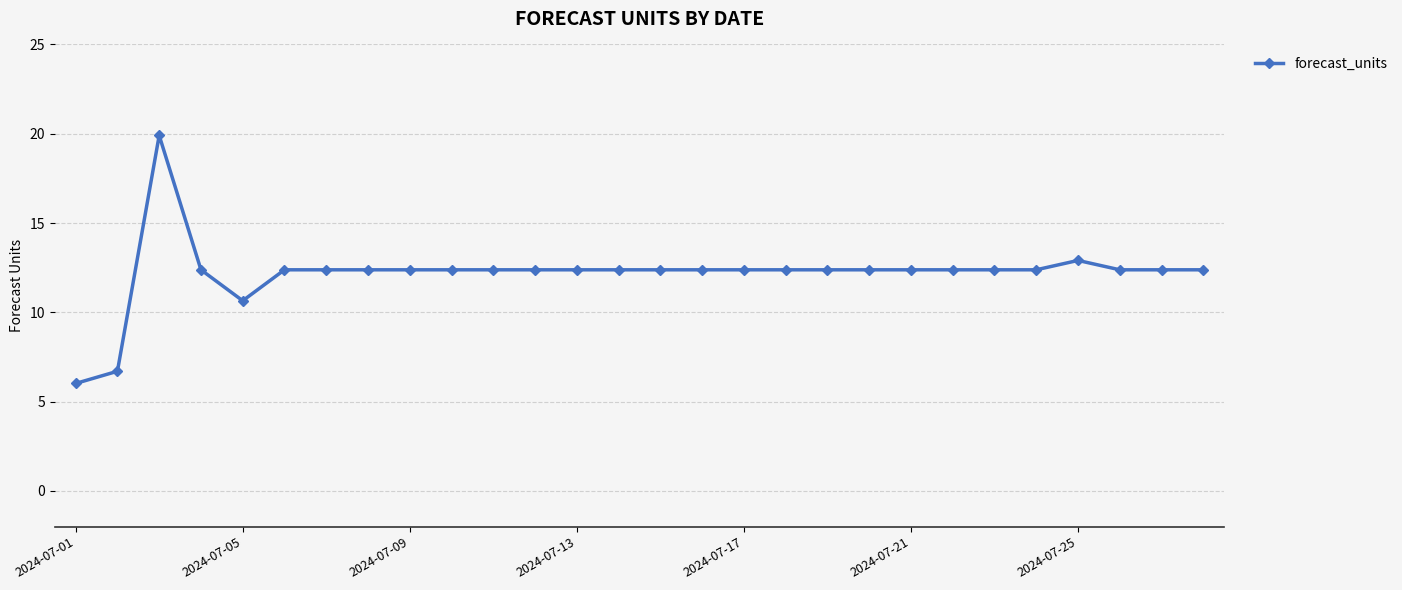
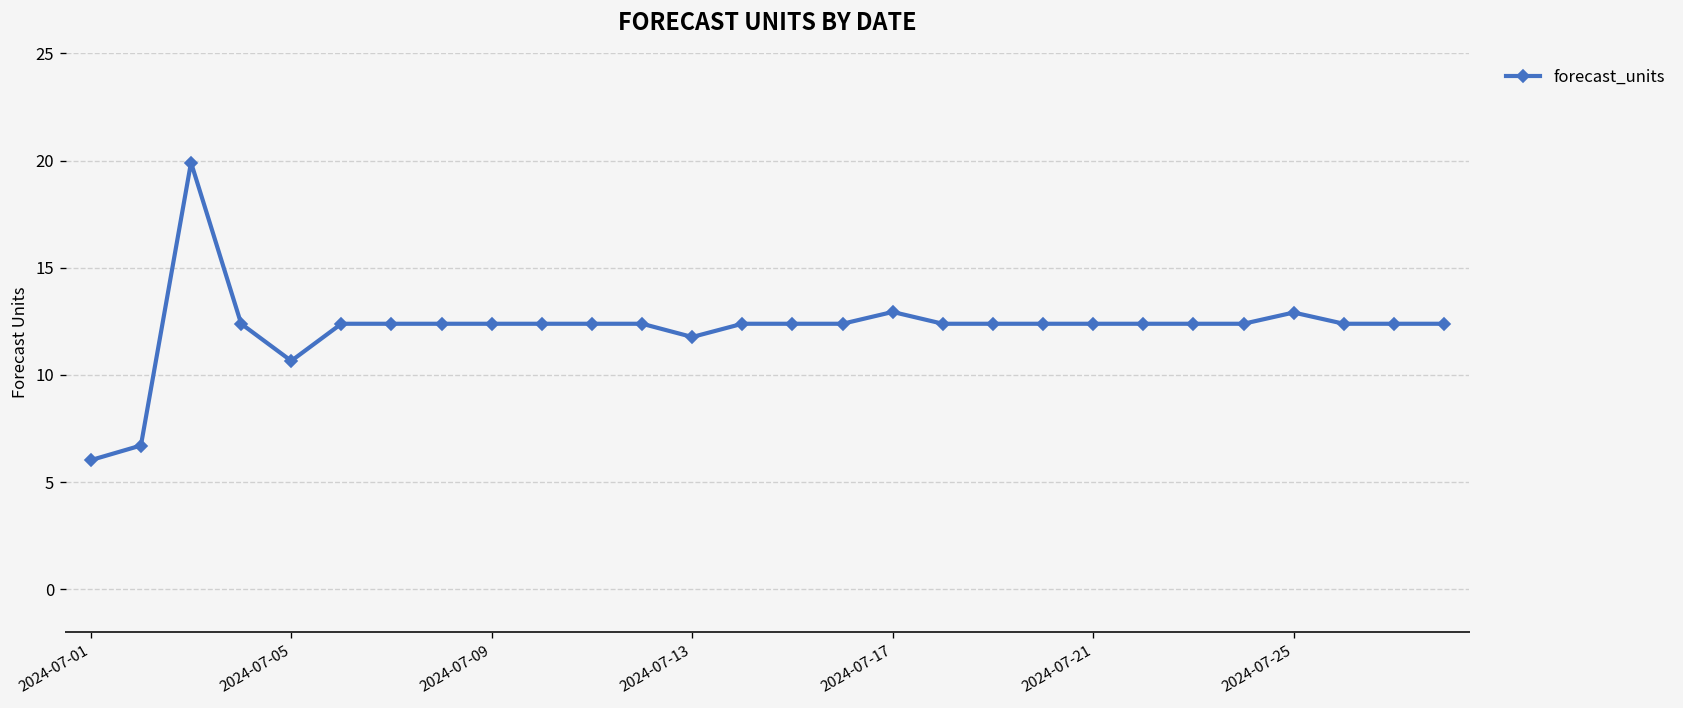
  {
    "2024-07-01": 6.0,
    "2024-07-05": 10.7,
    "2024-07-09": 12.4,
-   "2024-07-13": 12.4,
-   "2024-07-17": 12.4,
+   "2024-07-13": 11.8,
+   "2024-07-17": 12.9,
    "2024-07-21": 12.4,
    "2024-07-25": 12.9
  }
